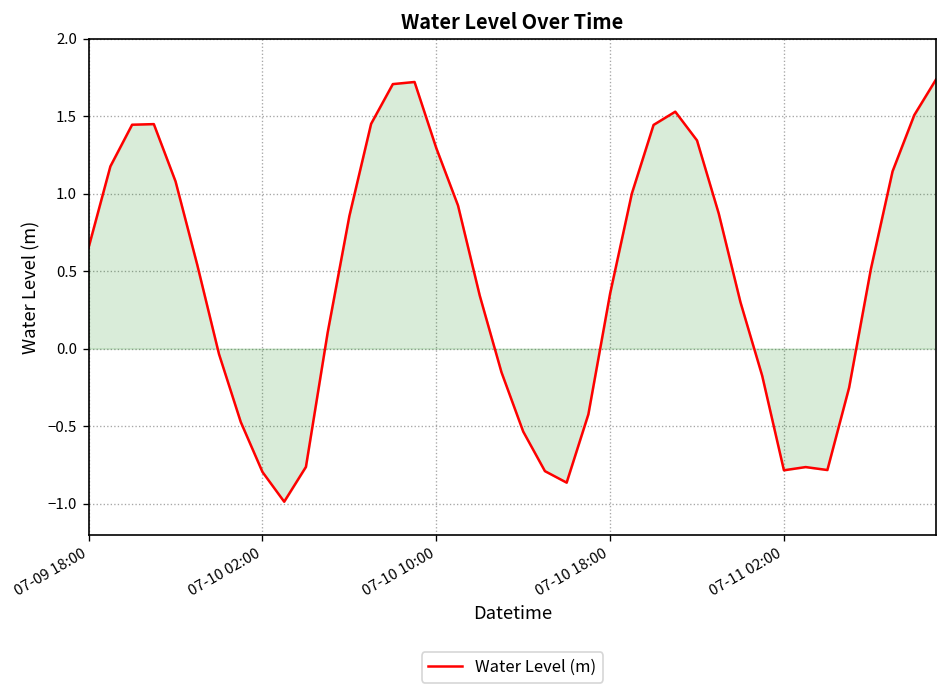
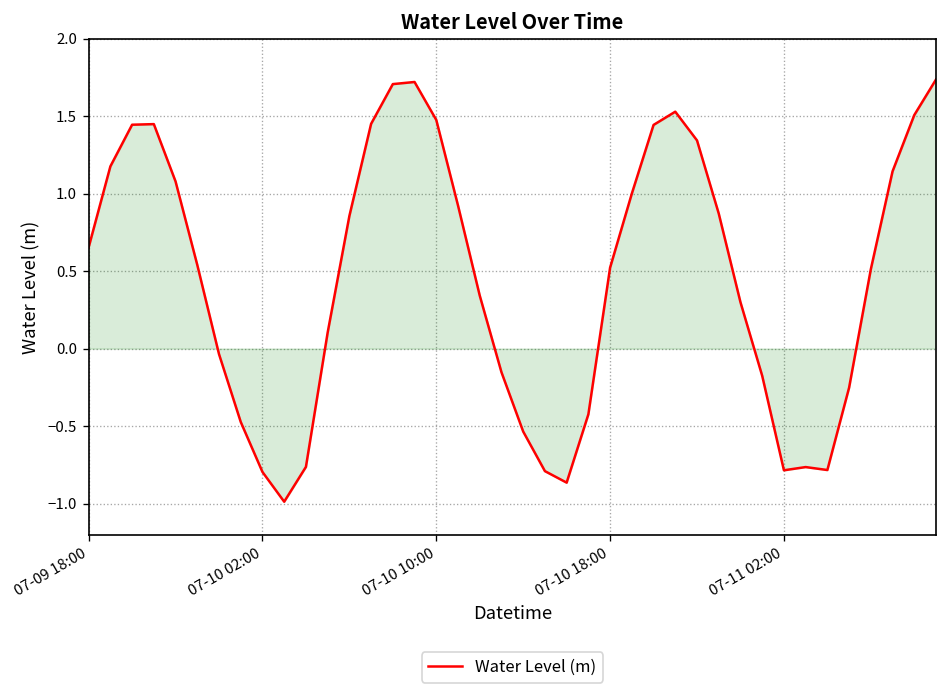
  {
    "Water Level (m)": {
      "07-10 02:00": -0.80,
-     "07-10 10:00": 1.29,
-     "07-10 18:00": 0.36,
+     "07-10 10:00": 1.48,
+     "07-10 18:00": 0.52,
      "07-11 02:00": -0.78
    }
  }
